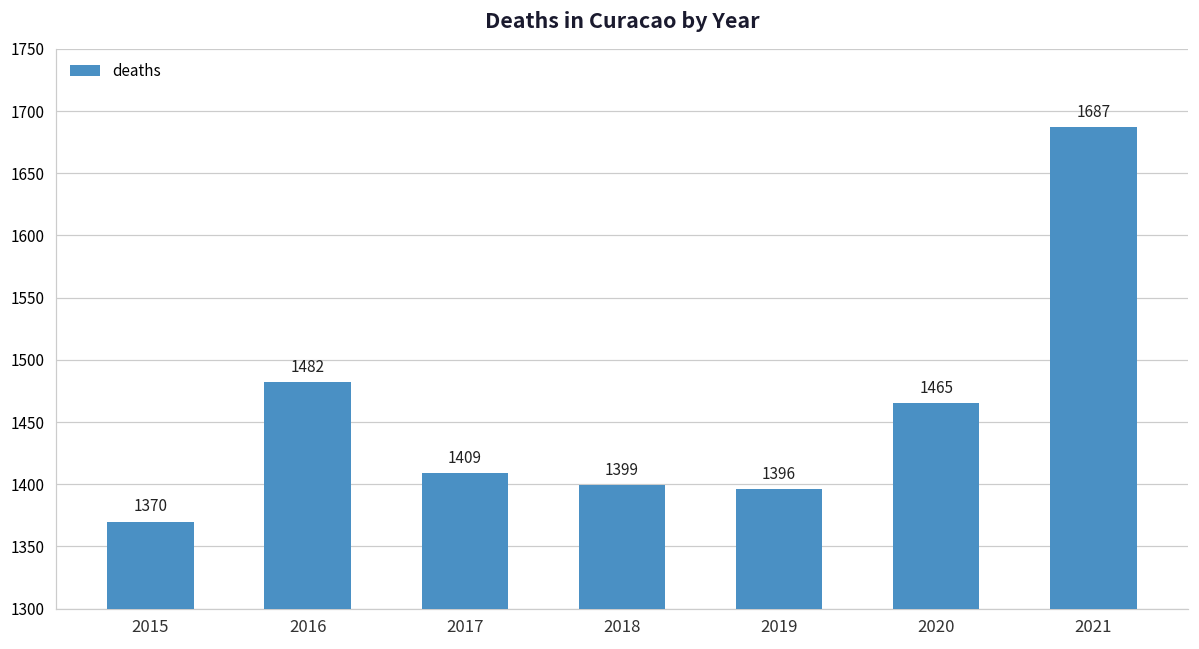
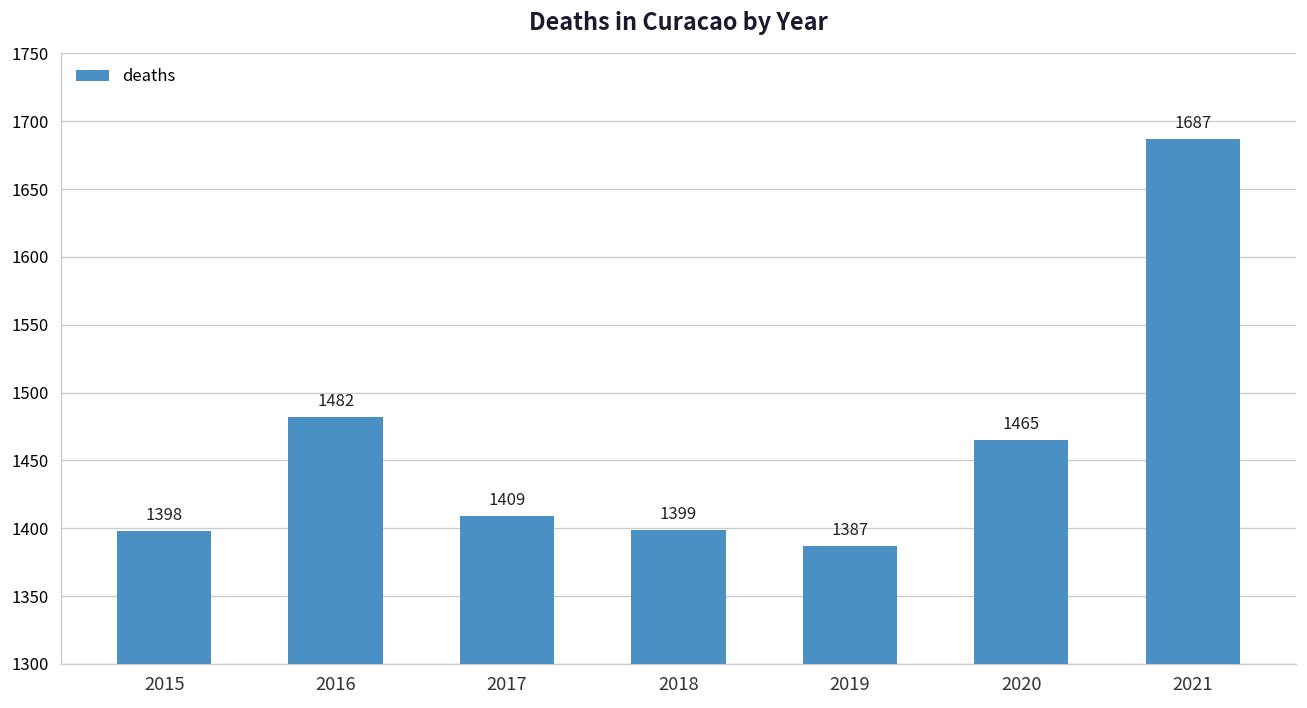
  {
-   "2015": 1370,
+   "2015": 1398,
    "2016": 1482,
    "2017": 1409,
    "2018": 1399,
-   "2019": 1396,
+   "2019": 1387,
    "2020": 1465,
    "2021": 1687
  }
